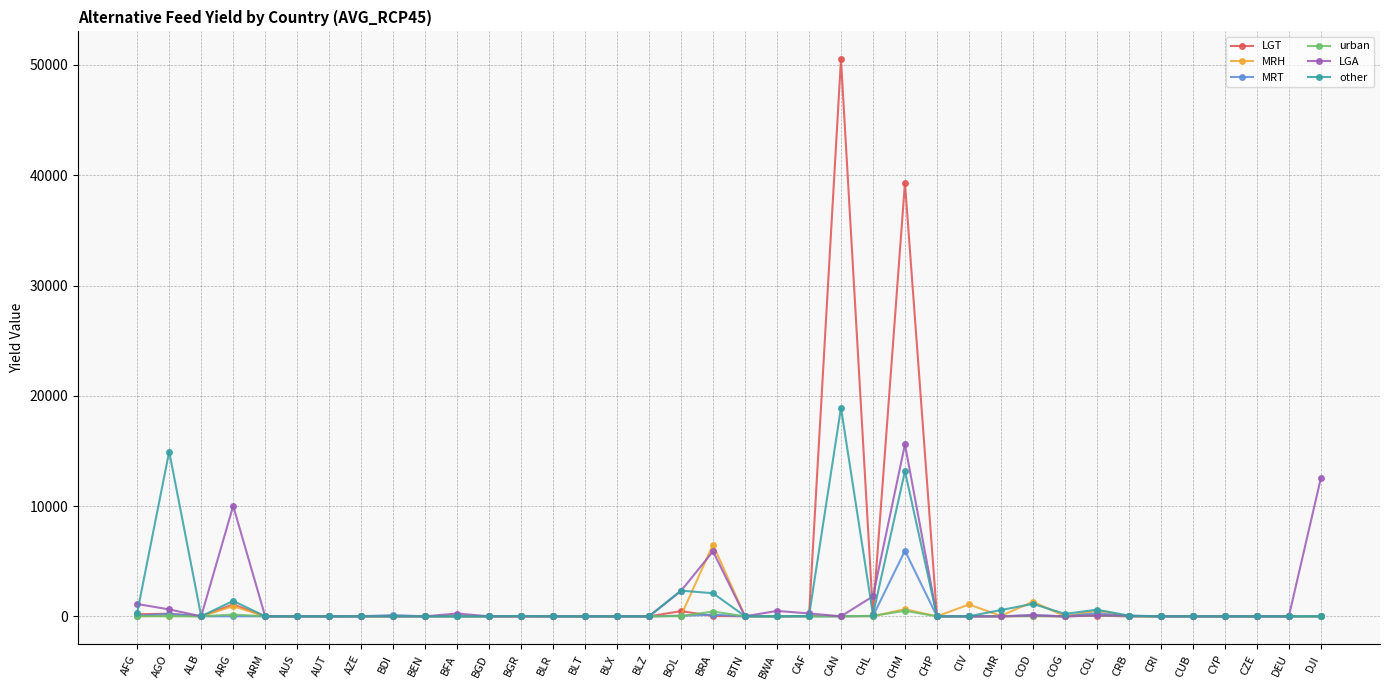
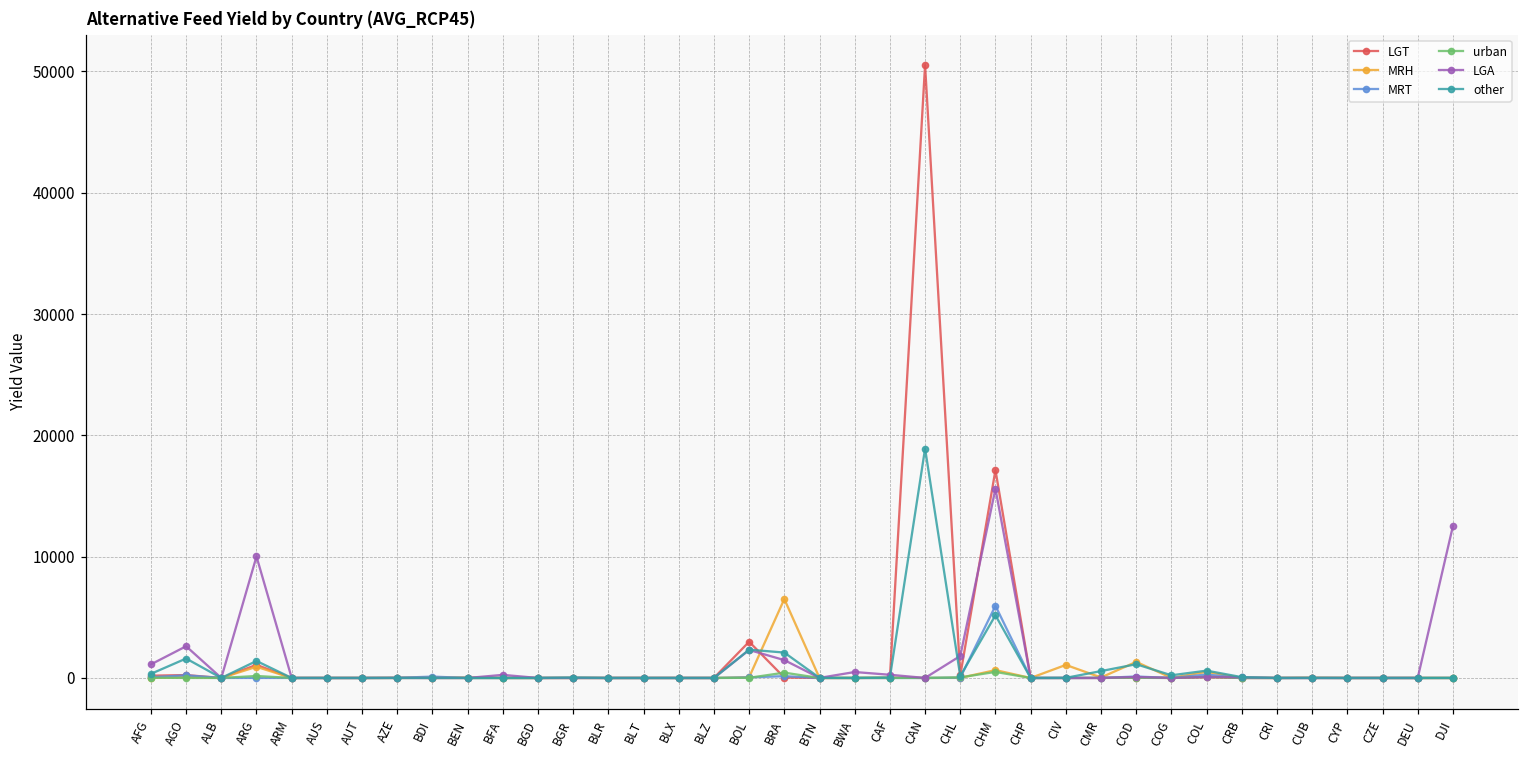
  {
    "LGT": {
-     "BOL": 500,
+     "BOL": 3000,
      "CAN": 50500,
-     "CHM": 39300
+     "CHM": 17100
    },
    "MRH": {
      "BRA": 6500,
      "CIV": 1100
    },
    "MRT": {
      "CHM": 5900
    },
    "urban": {
      "BRA": 400
    },
    "LGA": {
      "AFG": 1100,
-     "AGO": 600,
+     "AGO": 2600,
      "ARG": 10000,
      "BFA": 300,
-     "BRA": 5900,
+     "BRA": 1500,
      "BWA": 500,
      "CAF": 300,
      "CHL": 1800,
      "CHM": 15600,
      "DJI": 12500
    },
    "other": {
-     "AGO": 14900,
+     "AGO": 1600,
      "ARG": 1400,
      "BRA": 2100,
      "CAN": 18900,
-     "CHM": 13200,
+     "CHM": 5200,
      "CMR": 600
    }
  }
